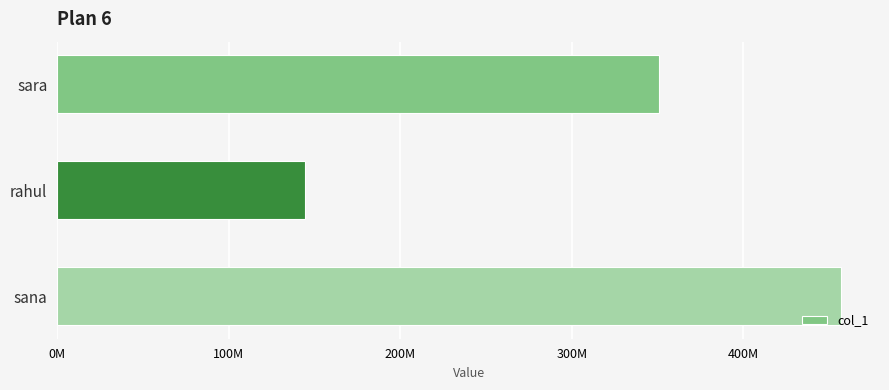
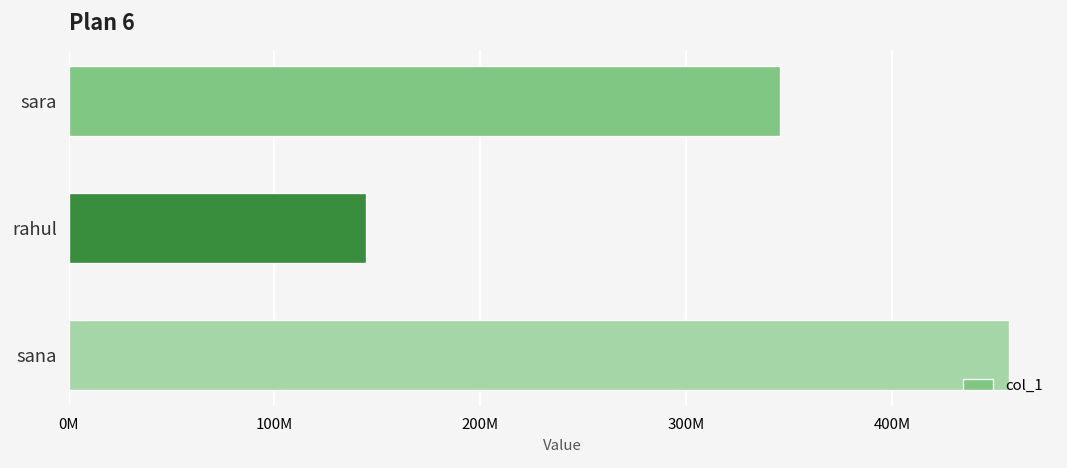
  {
-   "sara": 351000000,
+   "sara": 346000000,
    "rahul": 145000000,
    "sana": 457000000
  }
